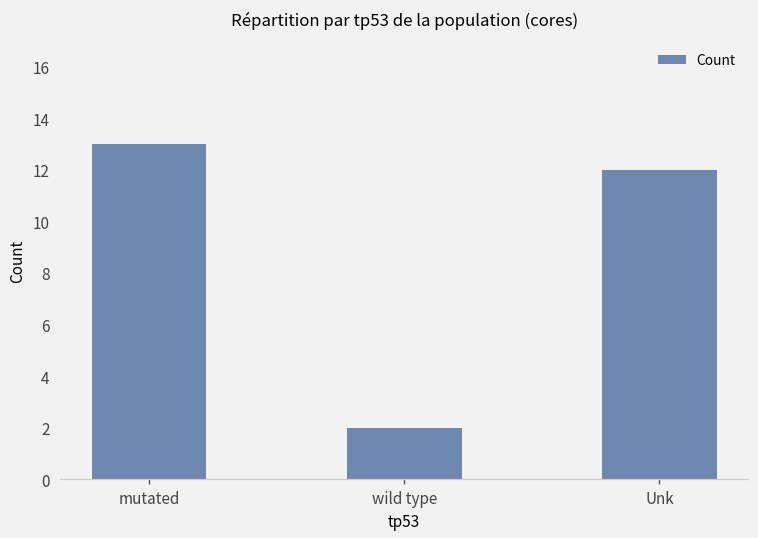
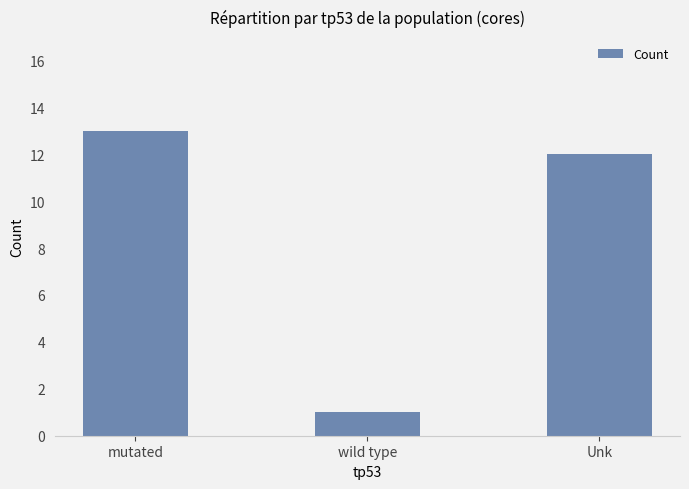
  {
    "mutated": 13,
-   "wild type": 2,
+   "wild type": 1,
    "Unk": 12
  }
